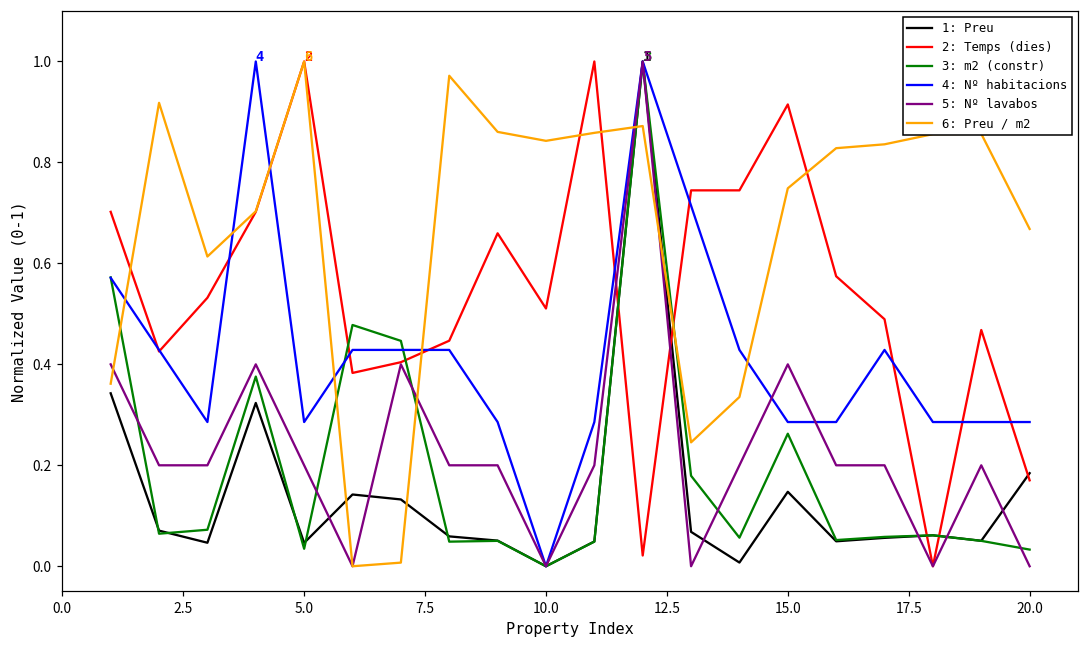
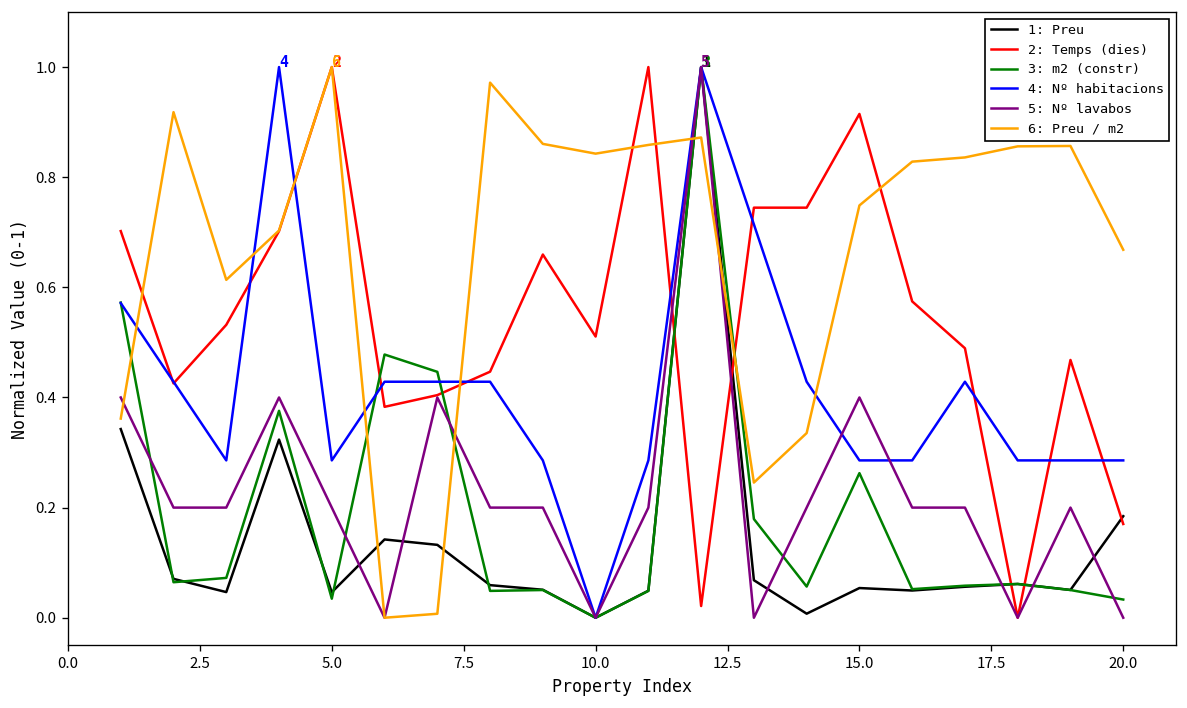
  {
    "1: Preu": {
      "5.0": 0.05,
-     "15.0": 0.15,
+     "15.0": 0.05,
      "20.0": 0.18
    },
    "2: Temps (dies)": {
      "10.0": 0.51,
      "15.0": 0.91,
      "20.0": 0.17
    },
    "3: m2 (constr)": {
      "5.0": 0.03,
      "15.0": 0.26,
      "20.0": 0.03
    },
    "4: Nº habitacions": {
      "5.0": 0.29,
      "15.0": 0.29,
      "20.0": 0.29
    },
    "5: Nº lavabos": {
      "5.0": 0.20,
      "15.0": 0.40,
      "20.0": 0.00
    },
    "6: Preu / m2": {
      "10.0": 0.84,
      "15.0": 0.75,
      "20.0": 0.67
    }
  }
